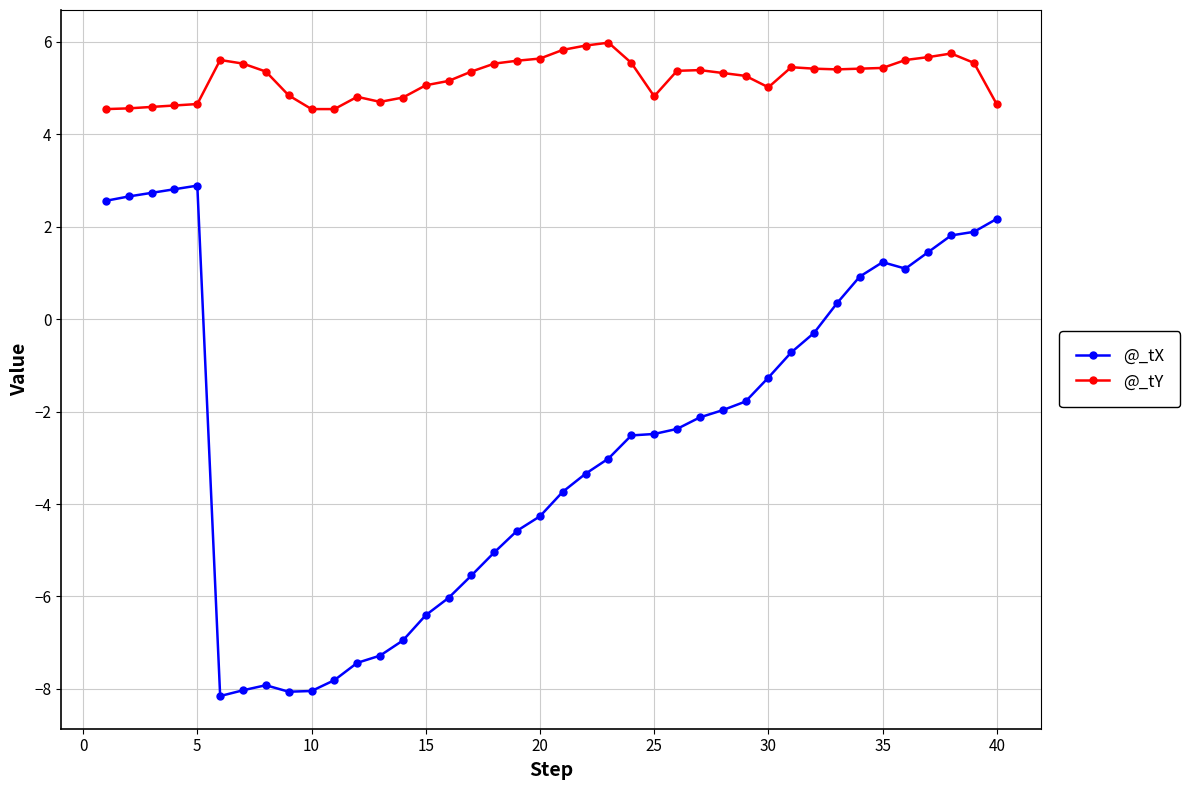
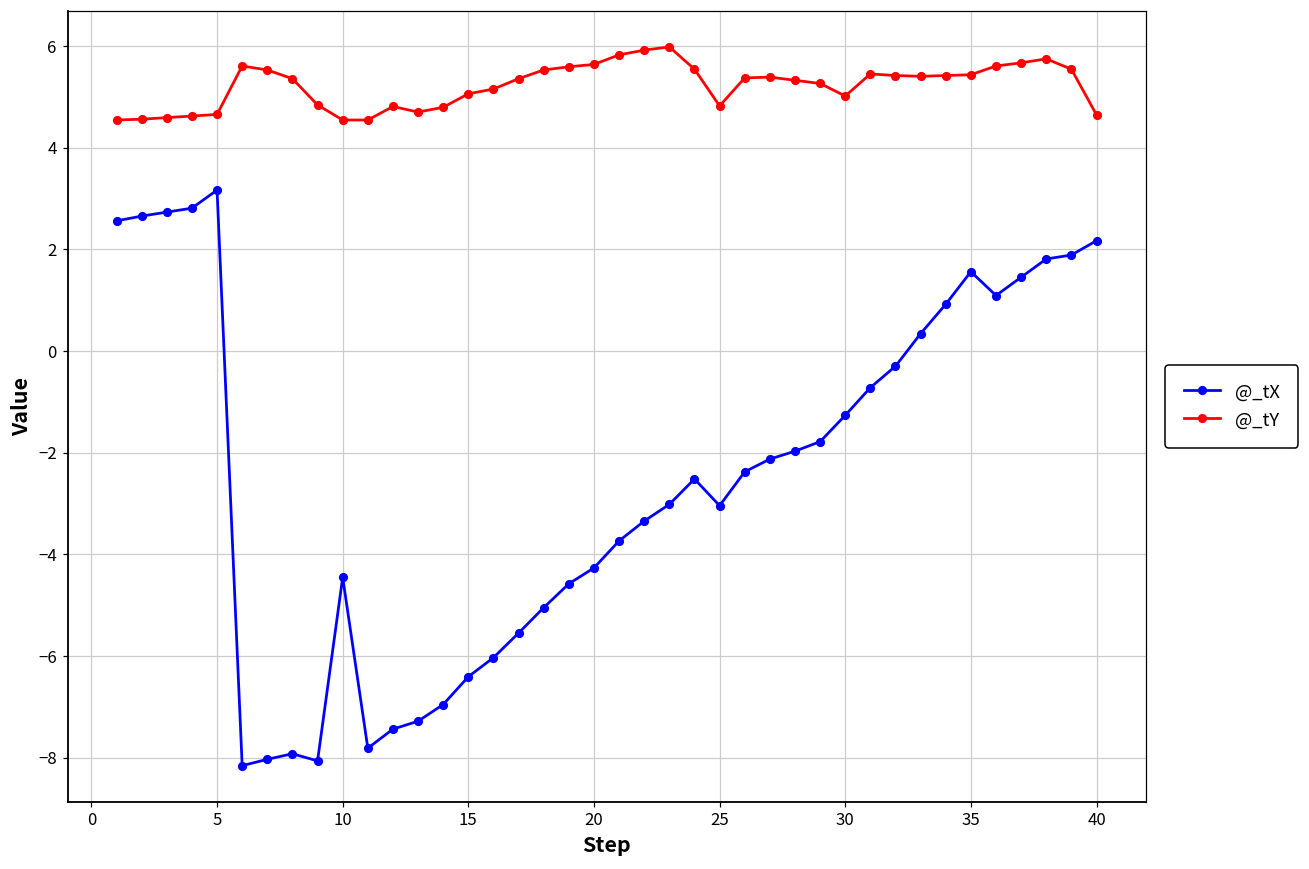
  {
    "@_tX": {
-     "5": 2.9,
-     "10": -8.0,
+     "5": 3.2,
+     "10": -4.5,
      "15": -6.4,
      "20": -4.3,
-     "25": -2.5,
+     "25": -3.0,
      "30": -1.3,
-     "35": 1.2,
+     "35": 1.6,
      "40": 2.2
    },
    "@_tY": {
      "5": 4.7,
      "10": 4.5,
      "15": 5.1,
      "20": 5.6,
      "25": 4.8,
      "30": 5.0,
      "35": 5.4,
      "40": 4.6
    }
  }
